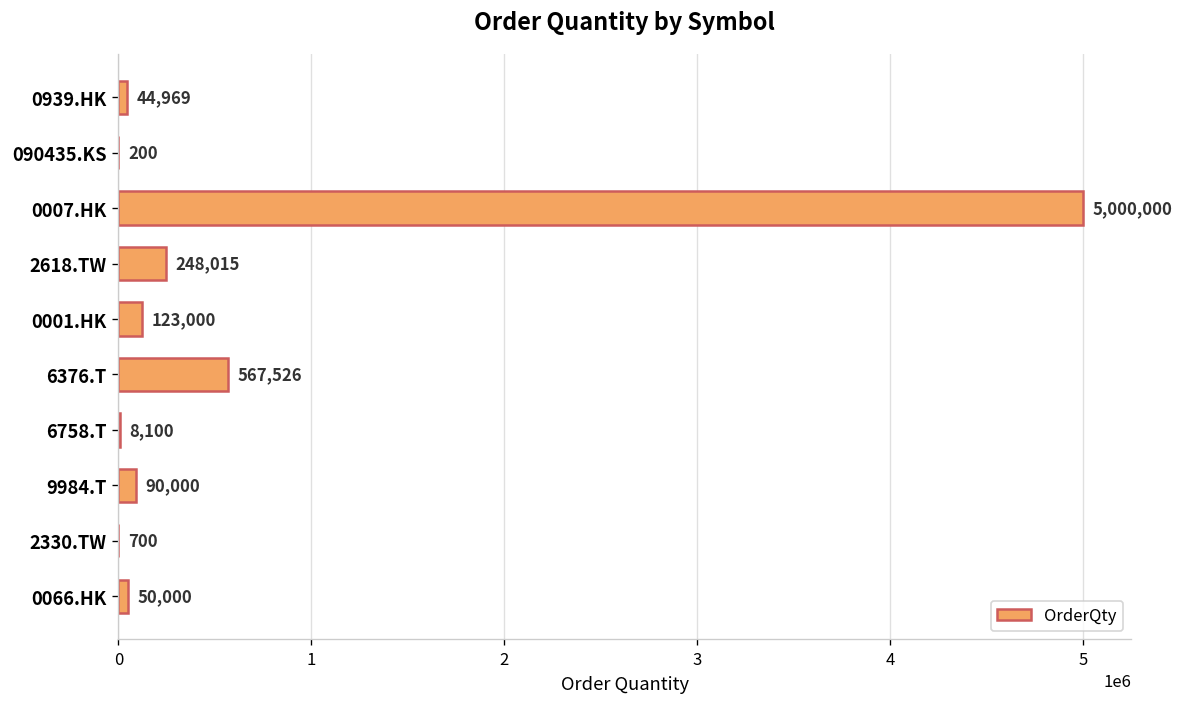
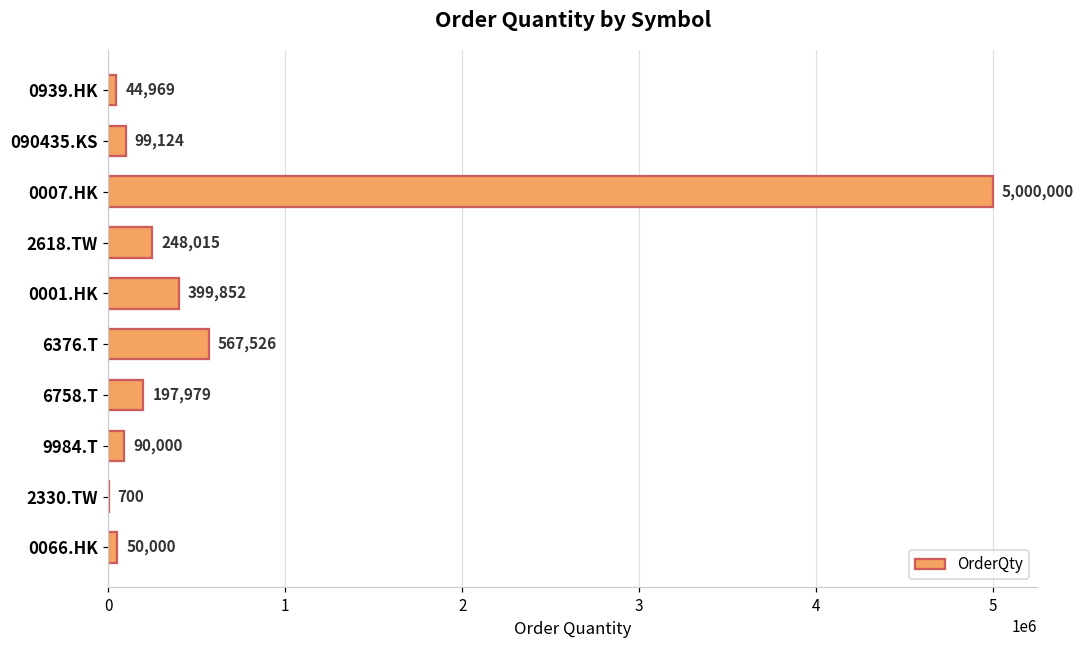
  {
    "0939.HK": "44,969",
-   "090435.KS": "200",
+   "090435.KS": "99,124",
    "0007.HK": "5,000,000",
    "2618.TW": "248,015",
-   "0001.HK": "123,000",
+   "0001.HK": "399,852",
    "6376.T": "567,526",
-   "6758.T": "8,100",
+   "6758.T": "197,979",
    "9984.T": "90,000",
    "2330.TW": "700",
    "0066.HK": "50,000"
  }
